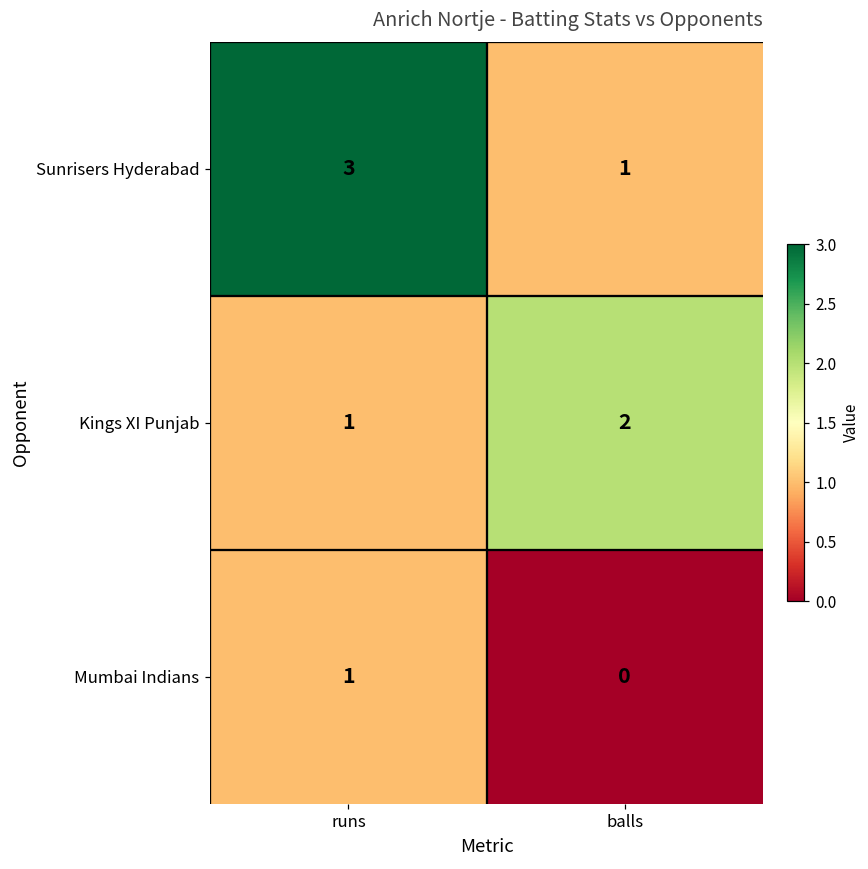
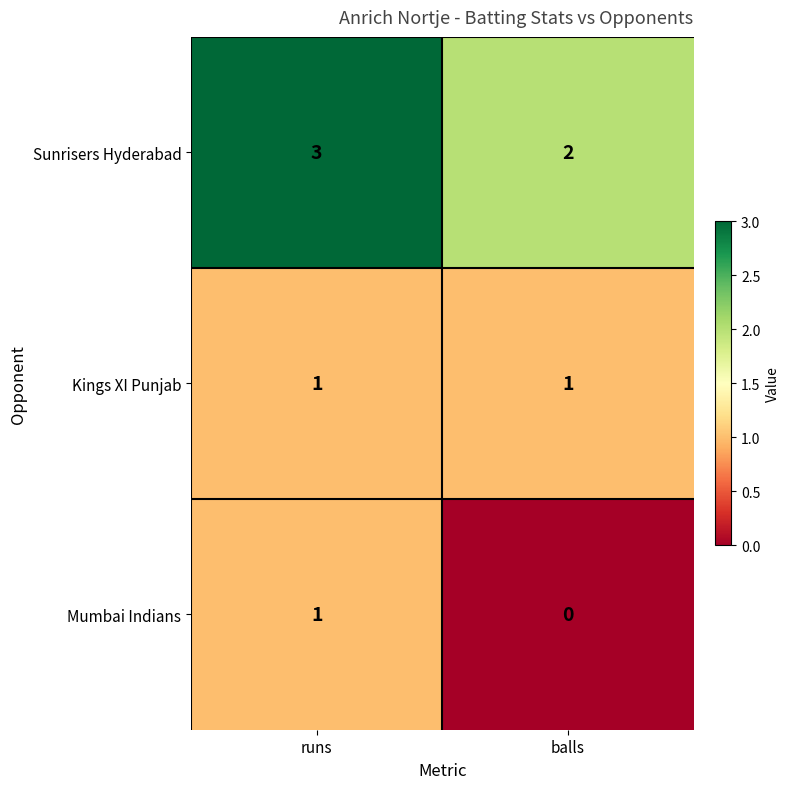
  {
    "Sunrisers Hyderabad": {
      "runs": 3,
-     "balls": 1
+     "balls": 2
    },
    "Kings XI Punjab": {
      "runs": 1,
-     "balls": 2
+     "balls": 1
    },
    "Mumbai Indians": {
      "runs": 1,
      "balls": 0
    }
  }
